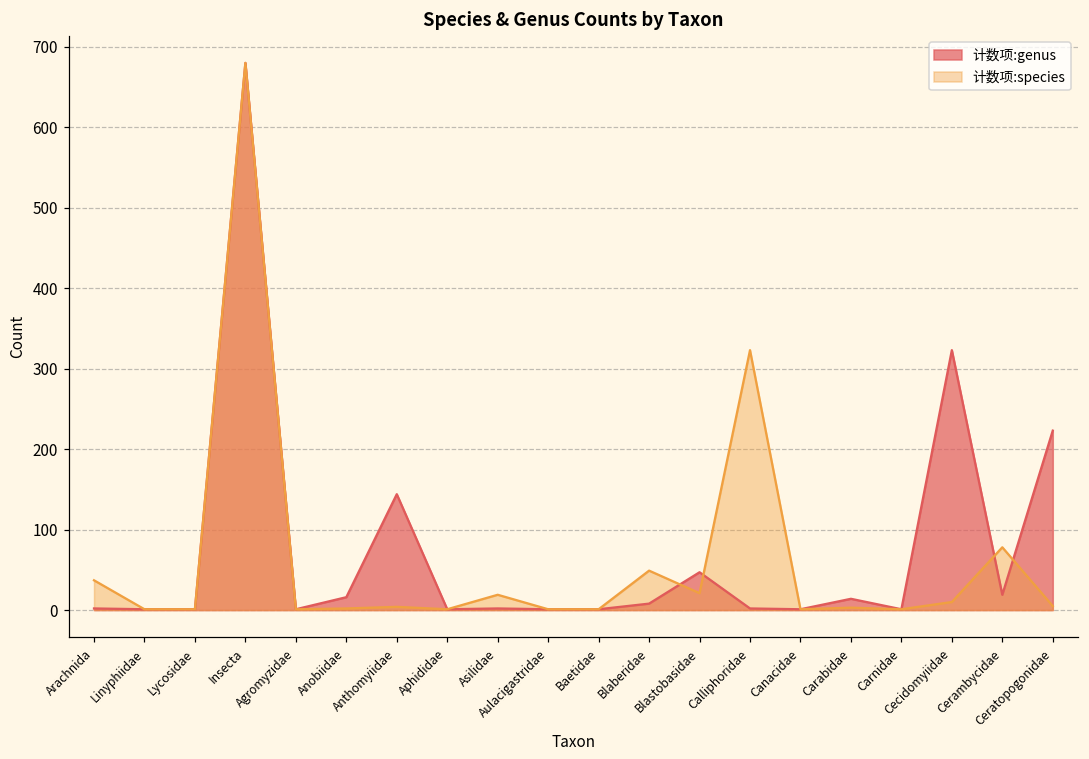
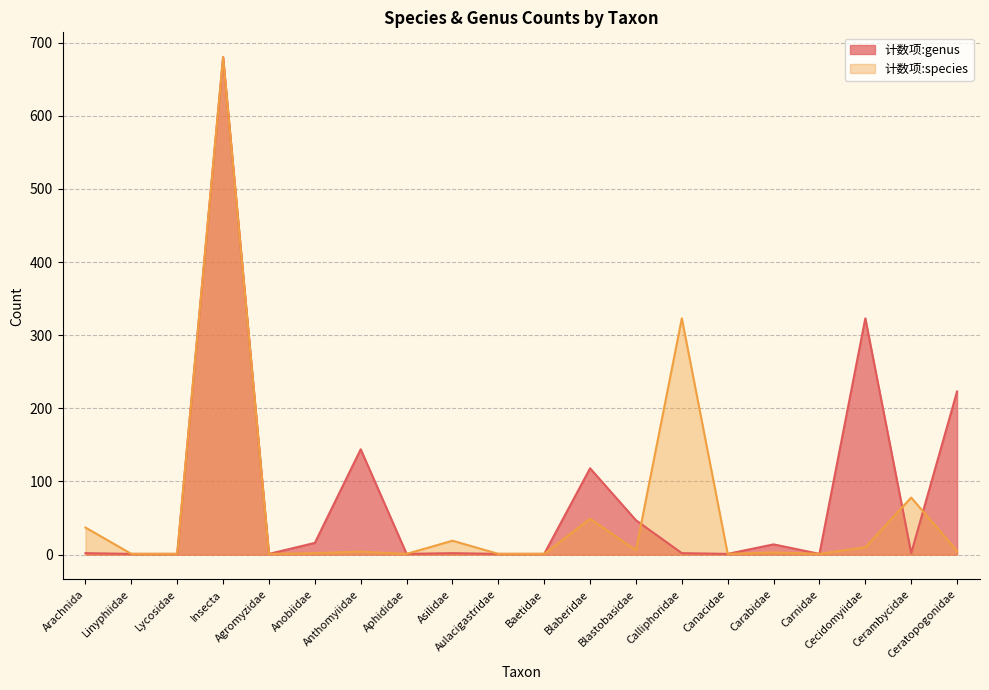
  {
    "计数项:genus": {
      "Arachnida": 0,
      "Anobiidae": 20,
      "Anthomyiidae": 140,
      "Asilidae": 0,
-     "Blaberidae": 10,
+     "Blaberidae": 120,
      "Blastobasidae": 50,
      "Calliphoridae": 0,
      "Carabidae": 10,
      "Cecidomyiidae": 320,
-     "Cerambycidae": 20,
+     "Cerambycidae": 0,
      "Ceratopogonidae": 220
    },
    "计数项:species": {
      "Arachnida": 40,
      "Anobiidae": 0,
      "Anthomyiidae": 0,
      "Asilidae": 20,
      "Blaberidae": 50,
-     "Blastobasidae": 20,
+     "Blastobasidae": 10,
      "Calliphoridae": 320,
      "Carabidae": 0,
      "Cecidomyiidae": 10,
      "Cerambycidae": 80,
      "Ceratopogonidae": 10
    }
  }
